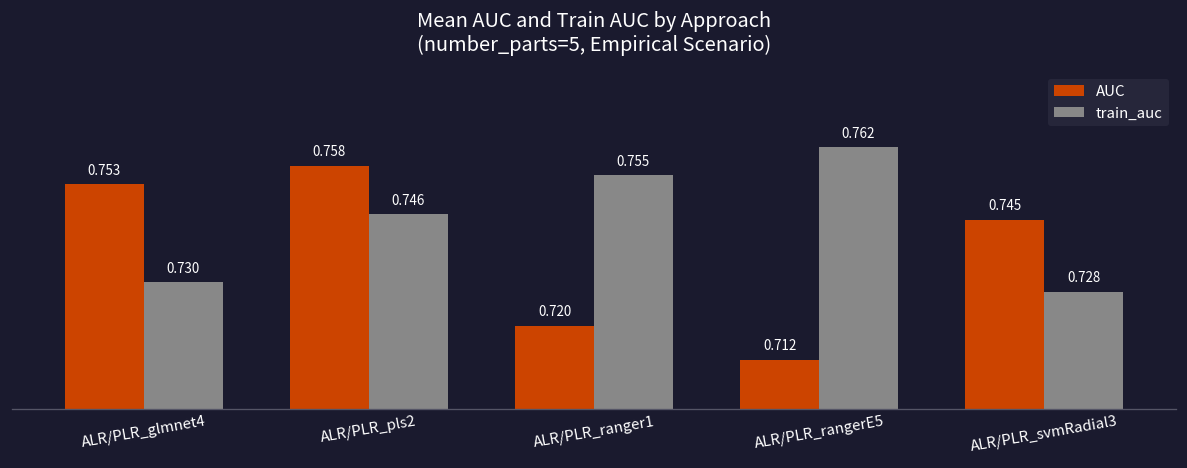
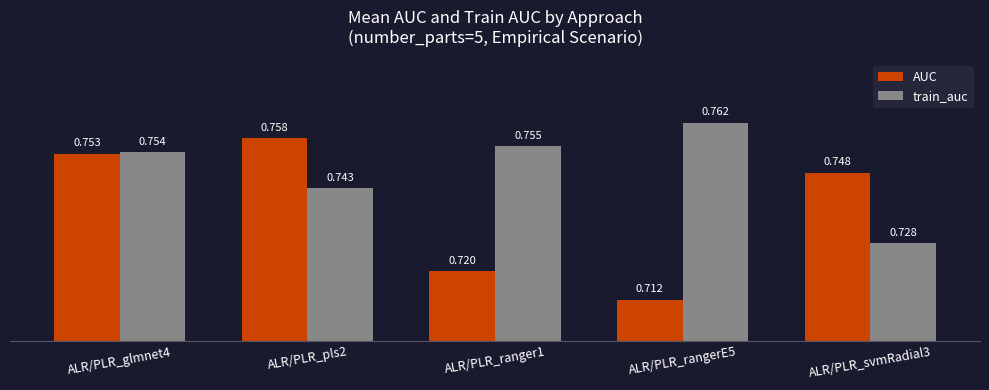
  {
    "AUC": {
      "ALR/PLR_glmnet4": 0.753,
      "ALR/PLR_pls2": 0.758,
      "ALR/PLR_ranger1": 0.720,
      "ALR/PLR_rangerE5": 0.712,
-     "ALR/PLR_svmRadial3": 0.745
+     "ALR/PLR_svmRadial3": 0.748
    },
    "train_auc": {
-     "ALR/PLR_glmnet4": 0.730,
-     "ALR/PLR_pls2": 0.746,
+     "ALR/PLR_glmnet4": 0.754,
+     "ALR/PLR_pls2": 0.743,
      "ALR/PLR_ranger1": 0.755,
      "ALR/PLR_rangerE5": 0.762,
      "ALR/PLR_svmRadial3": 0.728
    }
  }
